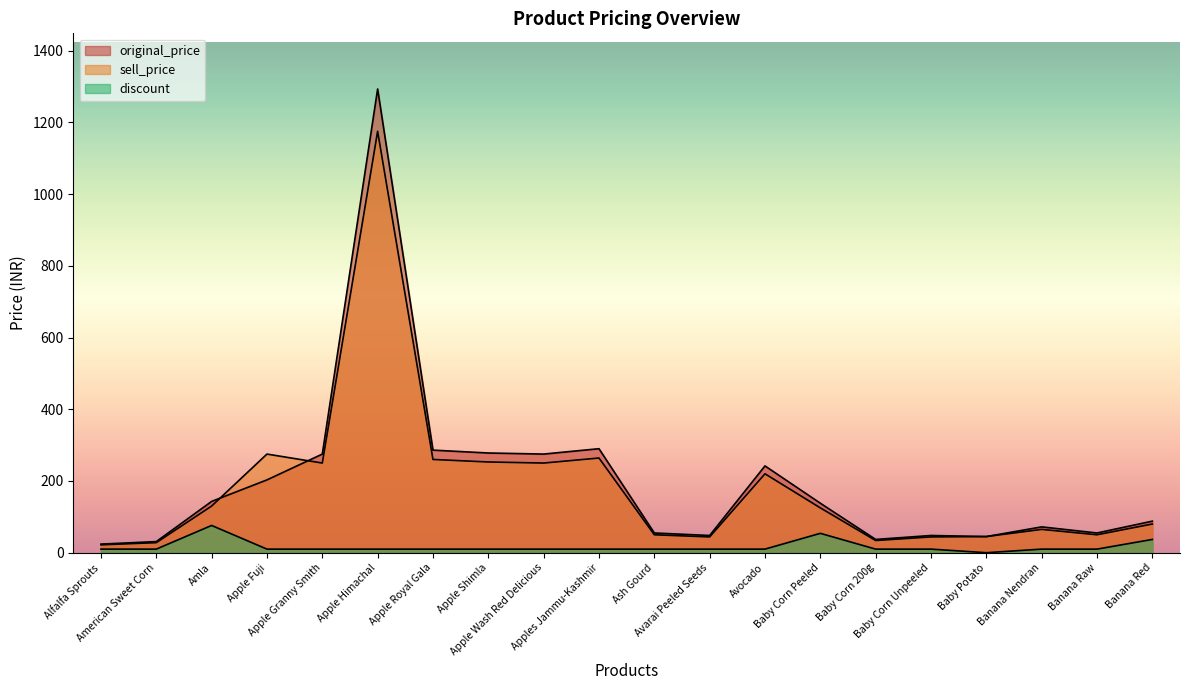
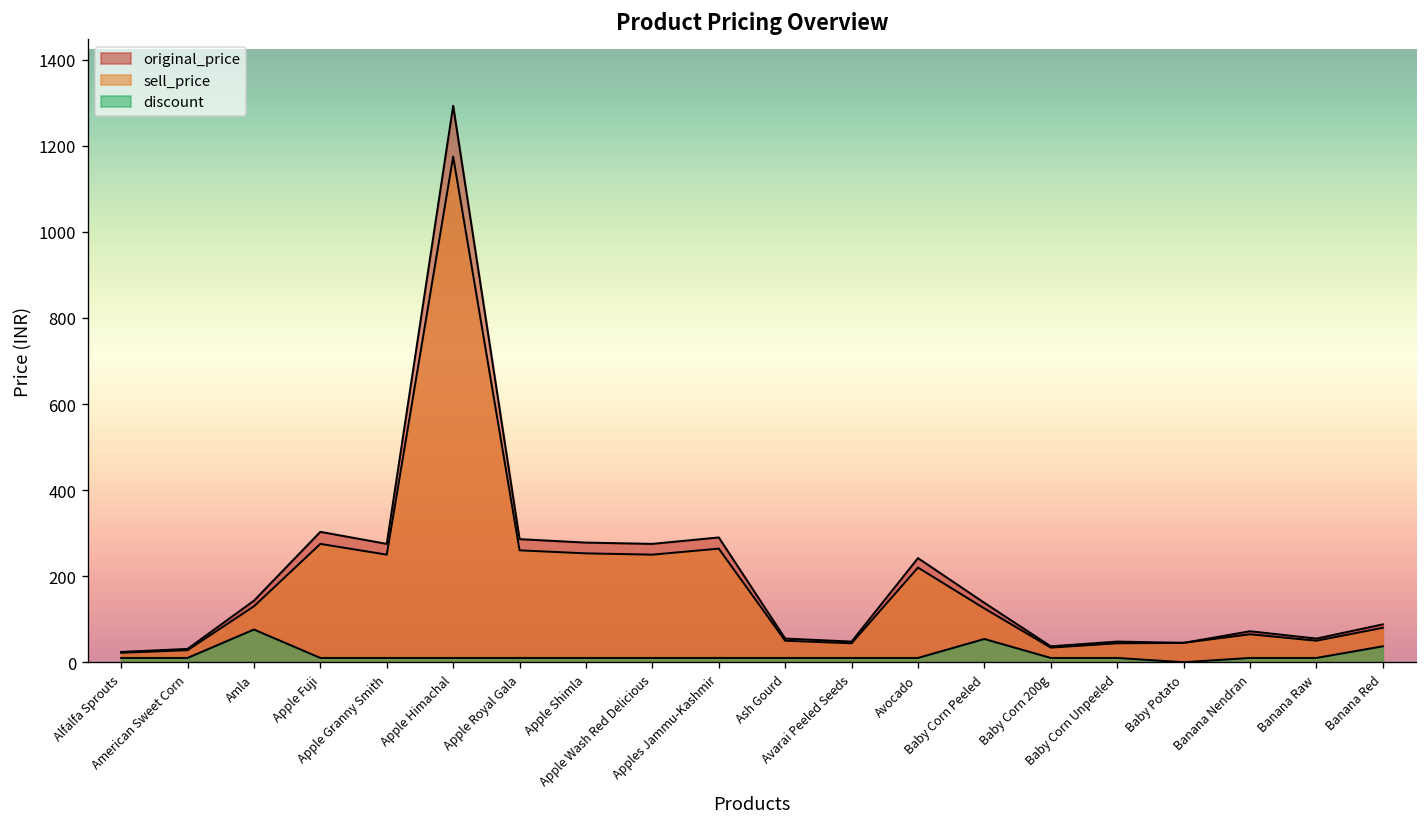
  {
    "original_price": {
      "Amla": 140,
-     "Apple Fuji": 200,
+     "Apple Fuji": 300,
      "Apple Granny Smith": 280,
      "Apple Himachal": 1290,
      "Apple Royal Gala": 290,
      "Apple Shimla": 280,
      "Apple Wash Red Delicious": 280,
      "Apples Jammu-Kashmir": 290,
      "Avocado": 240,
      "Baby Corn Peeled": 140,
      "Banana Red": 90
    },
    "sell_price": {
      "Amla": 130,
      "Apple Fuji": 280,
      "Apple Granny Smith": 250,
      "Apple Himachal": 1180,
      "Apple Royal Gala": 260,
      "Apple Shimla": 250,
      "Apple Wash Red Delicious": 250,
      "Apples Jammu-Kashmir": 260,
      "Avocado": 220,
      "Baby Corn Peeled": 130,
      "Banana Red": 80
    },
    "discount": {
      "Alfalfa Sprouts": 10,
      "American Sweet Corn": 10,
      "Amla": 80,
      "Apple Fuji": 10,
      "Apple Granny Smith": 10,
      "Apple Himachal": 10,
      "Apple Royal Gala": 10,
      "Apple Shimla": 10,
      "Apple Wash Red Delicious": 10,
      "Apples Jammu-Kashmir": 10,
      "Ash Gourd": 10,
      "Avarai Peeled Seeds": 10,
      "Avocado": 10,
      "Baby Corn Peeled": 50,
      "Baby Corn 200g": 10,
      "Baby Corn Unpeeled": 10,
      "Baby Potato": 0,
      "Banana Nendran": 10,
      "Banana Raw": 10,
      "Banana Red": 40
    }
  }
